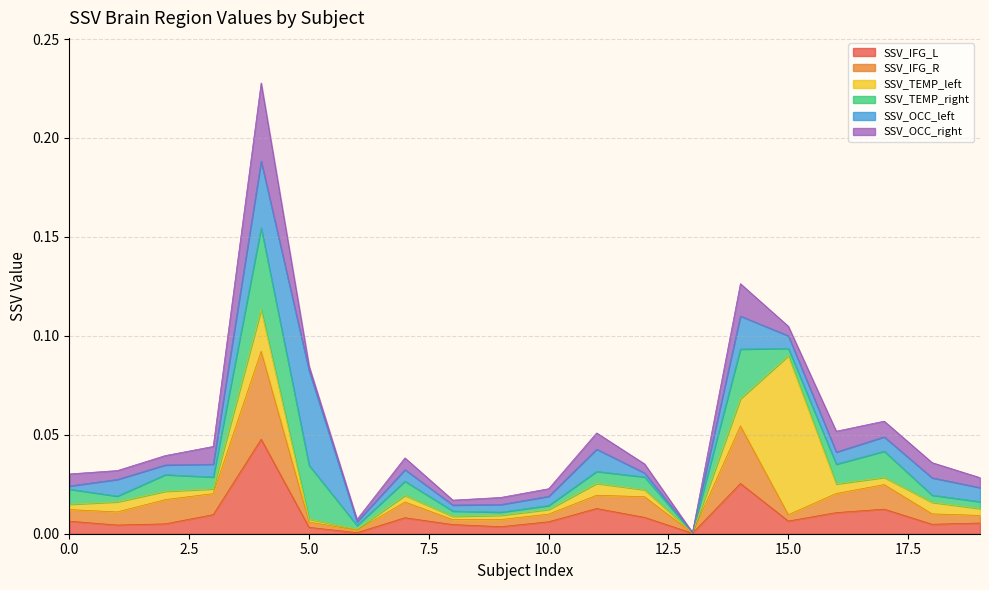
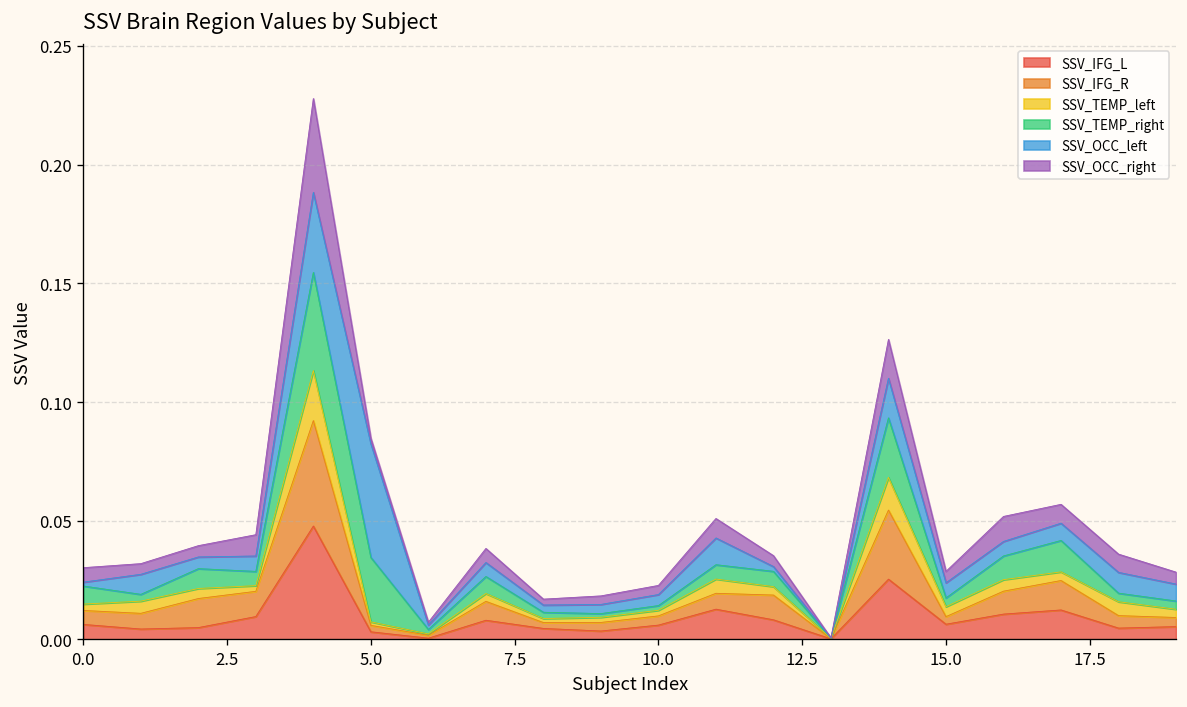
  {
    "SSV_TEMP_left": {
      "0.0": 0.003,
      "5.0": 0.001,
      "10.0": 0.002,
-     "15.0": 0.080
+     "15.0": 0.004
    },
    "SSV_TEMP_right": {
      "0.0": 0.008,
      "5.0": 0.027,
      "10.0": 0.002,
      "15.0": 0.004
    },
    "SSV_OCC_left": {
      "0.0": 0.002,
      "5.0": 0.048,
      "10.0": 0.005,
      "15.0": 0.006
    },
    "SSV_OCC_right": {
      "0.0": 0.006,
      "5.0": 0.002,
      "10.0": 0.004,
      "15.0": 0.005
    }
  }
